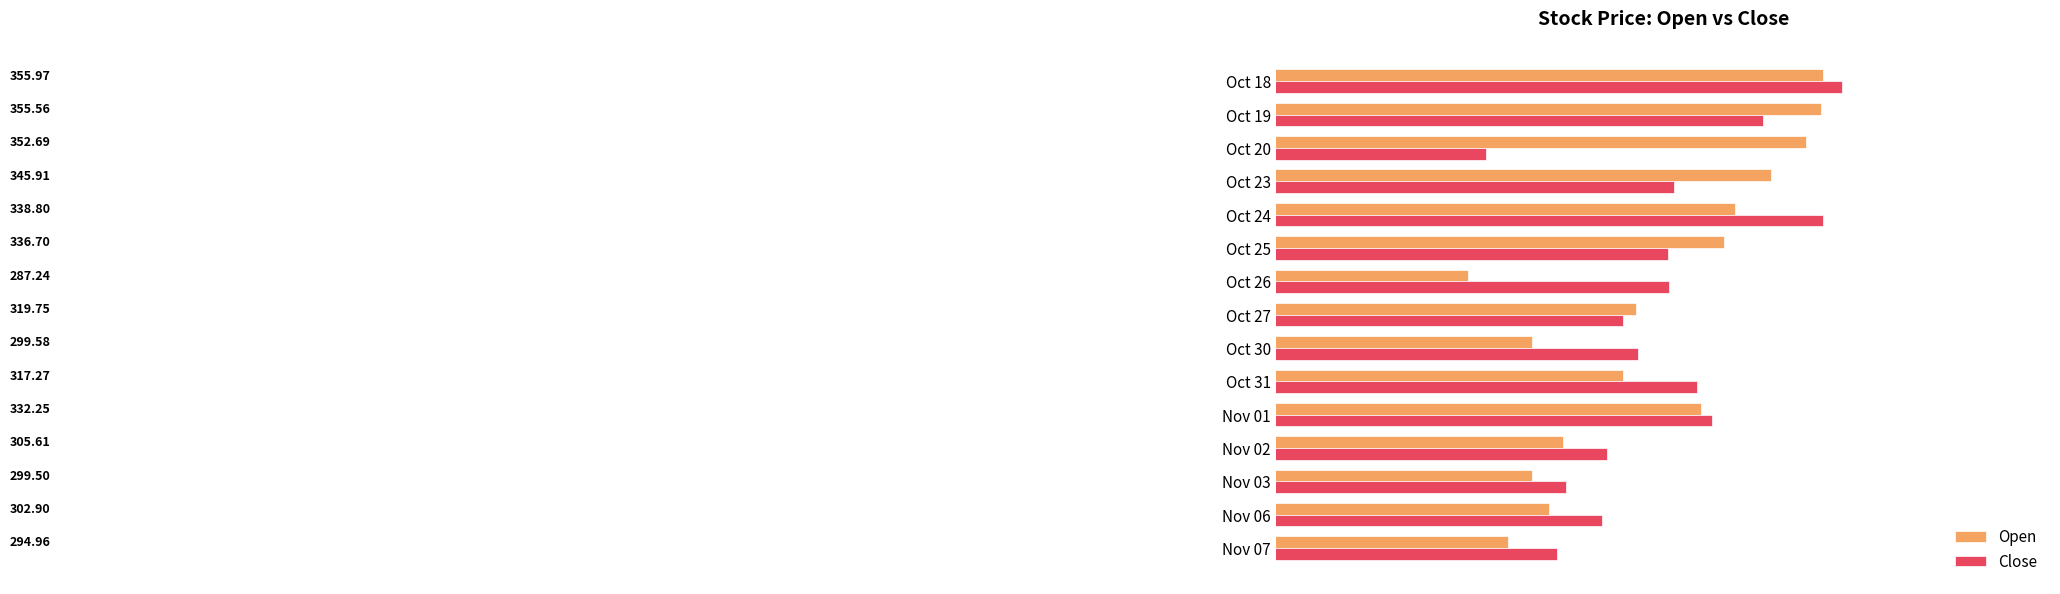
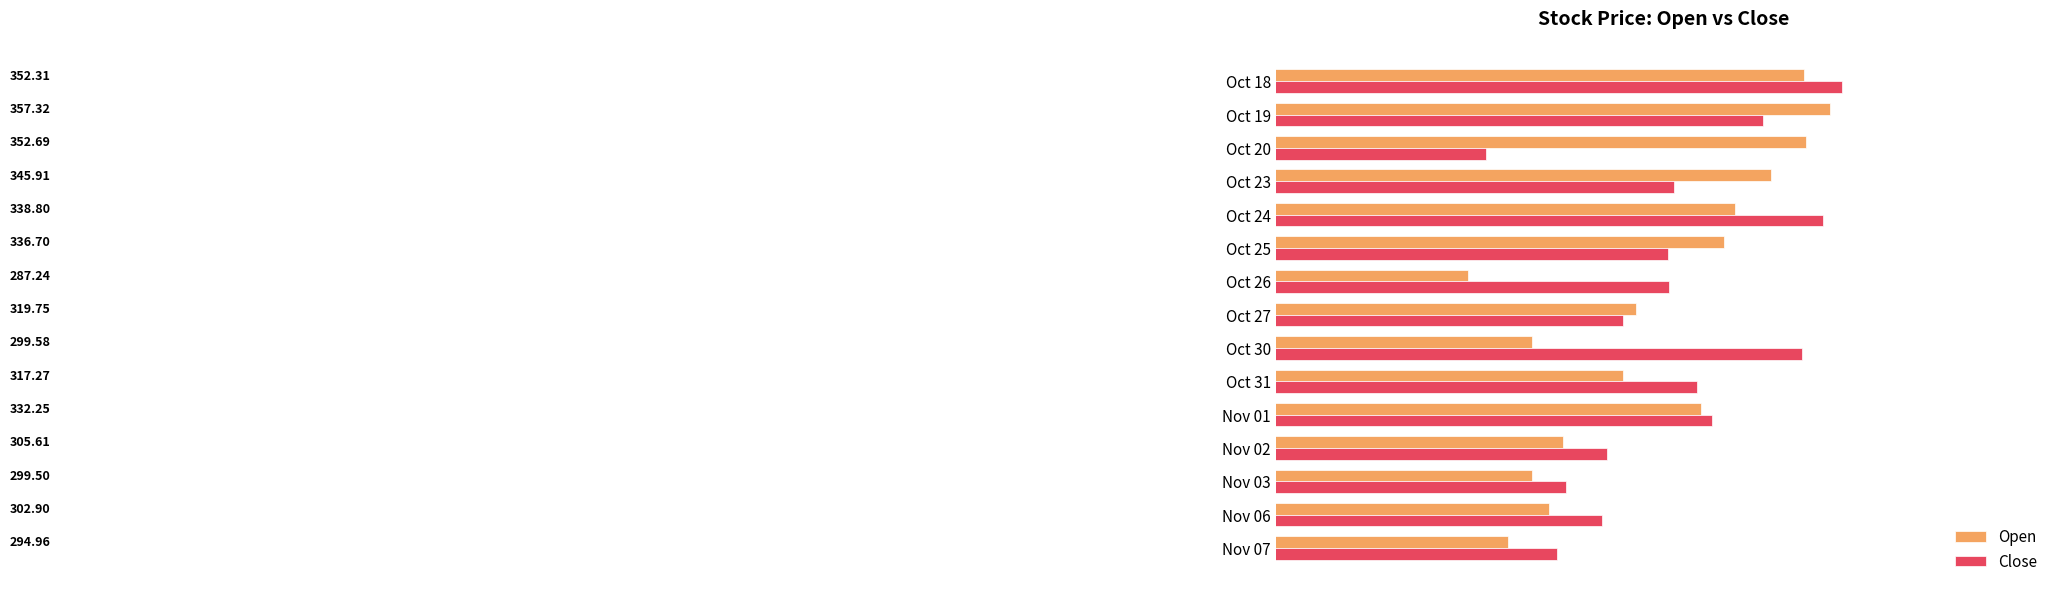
  {
    "Open": {
-     "Oct 18": 355.97,
-     "Oct 19": 355.56,
+     "Oct 18": 352.31,
+     "Oct 19": 357.32,
      "Oct 20": 352.69,
      "Oct 23": 345.91,
      "Oct 24": 338.80,
      "Oct 25": 336.70,
      "Oct 26": 287.24,
      "Oct 27": 319.75,
      "Oct 30": 299.58,
      "Oct 31": 317.27,
      "Nov 01": 332.25,
      "Nov 02": 305.61,
      "Nov 03": 299.50,
      "Nov 06": 302.90,
      "Nov 07": 294.96
    },
    "Close": {
      "Oct 18": 359.65,
      "Oct 19": 344.23,
      "Oct 20": 290.60,
      "Oct 23": 327.14,
      "Oct 24": 355.89,
      "Oct 25": 325.84,
      "Oct 26": 326.17,
      "Oct 27": 317.10,
-     "Oct 30": 320.08,
+     "Oct 30": 351.93,
      "Oct 31": 331.53,
      "Nov 01": 334.49,
      "Nov 02": 314.12,
      "Nov 03": 306.09,
      "Nov 06": 313.11,
      "Nov 07": 304.36
    }
  }
